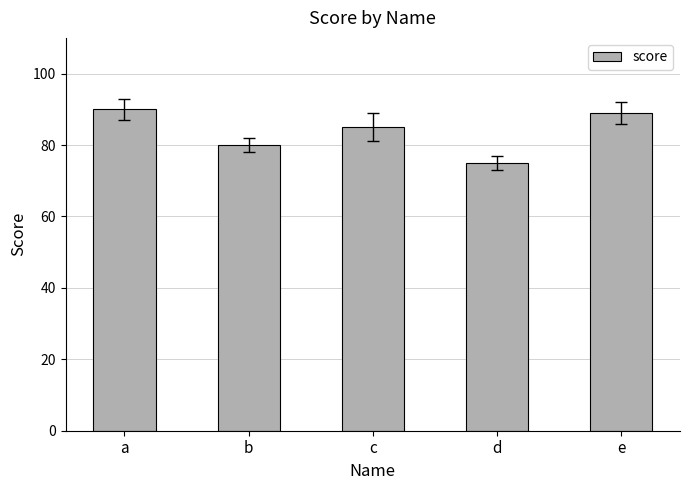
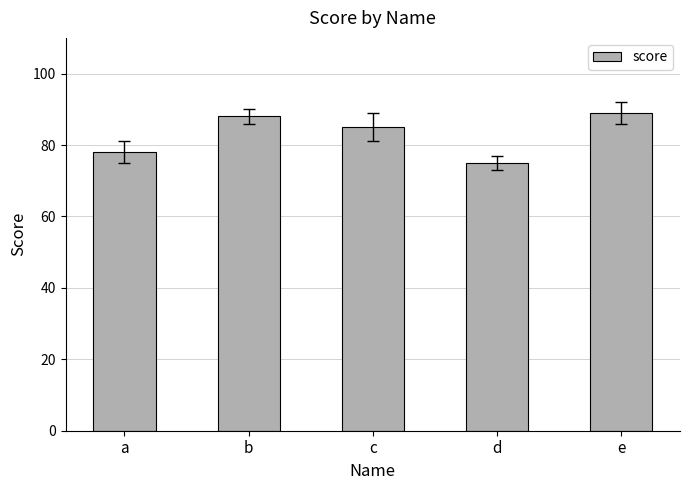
  {
    "score": {
-     "a": 90,
-     "b": 80,
+     "a": 78,
+     "b": 88,
      "c": 85,
      "d": 75,
      "e": 89
    }
  }
